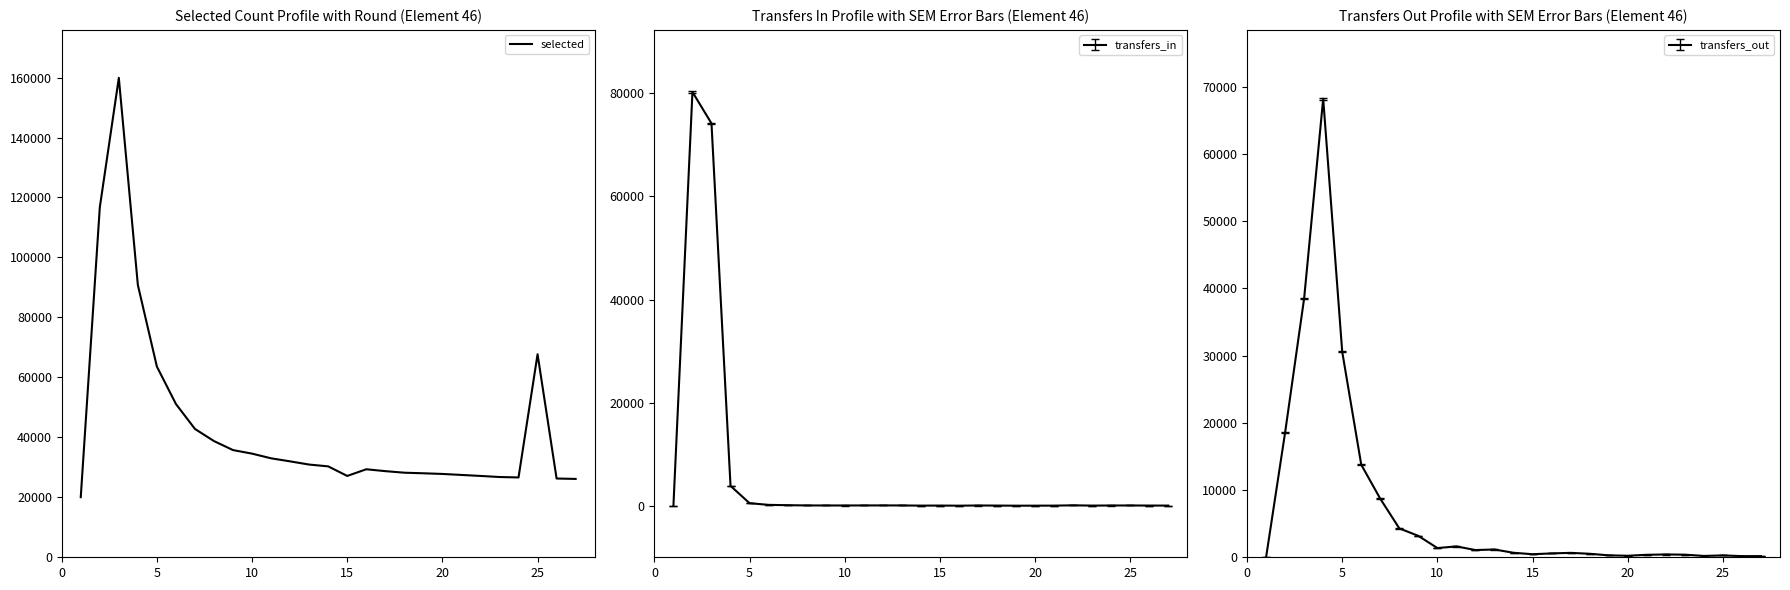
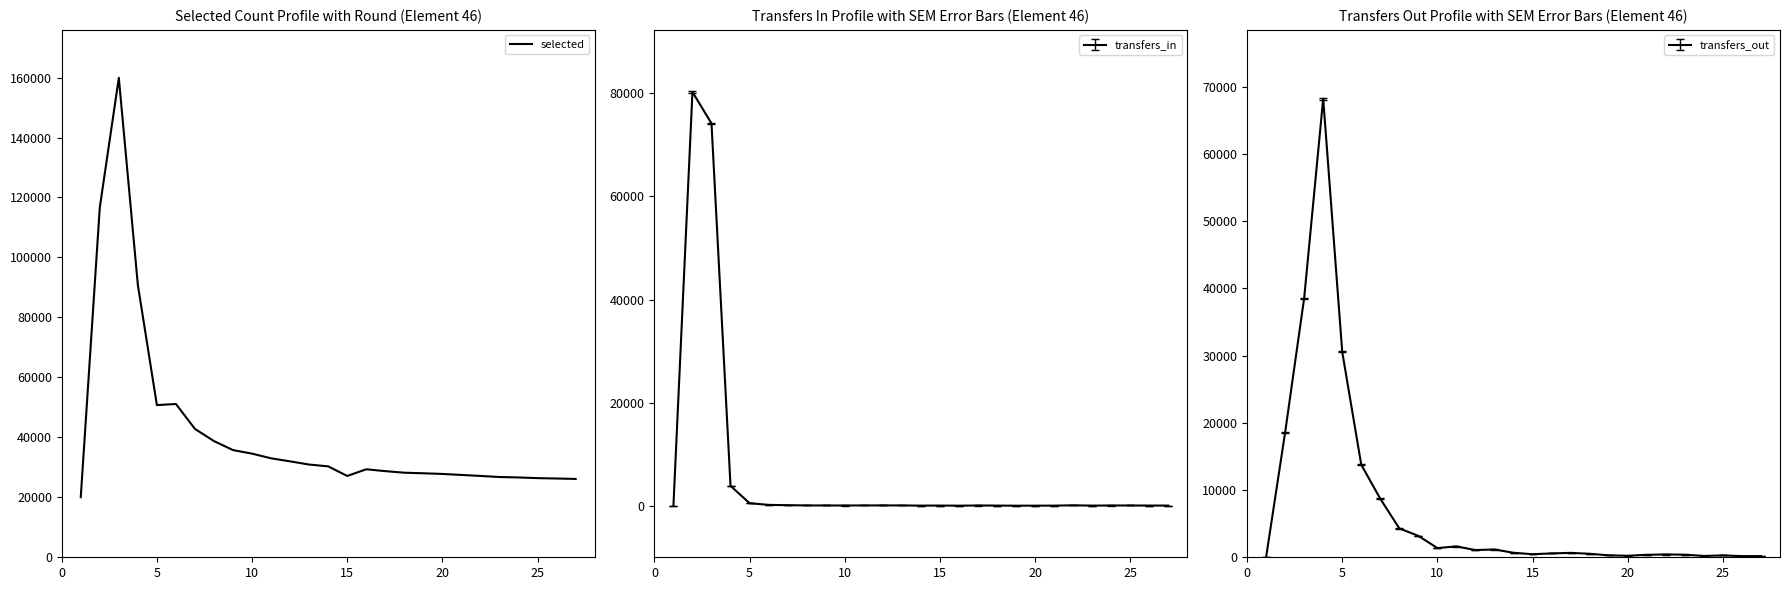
  {
    "Selected Count Profile with Round (Element 46)": {
-     "5": 64000,
+     "5": 51000,
      "10": 35000,
      "15": 27000,
      "20": 28000,
-     "25": 68000
+     "25": 26000
    }
  }
